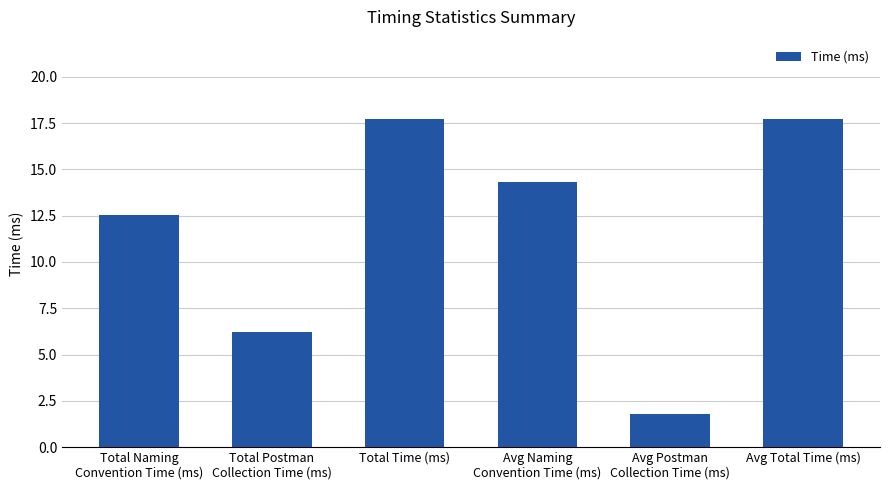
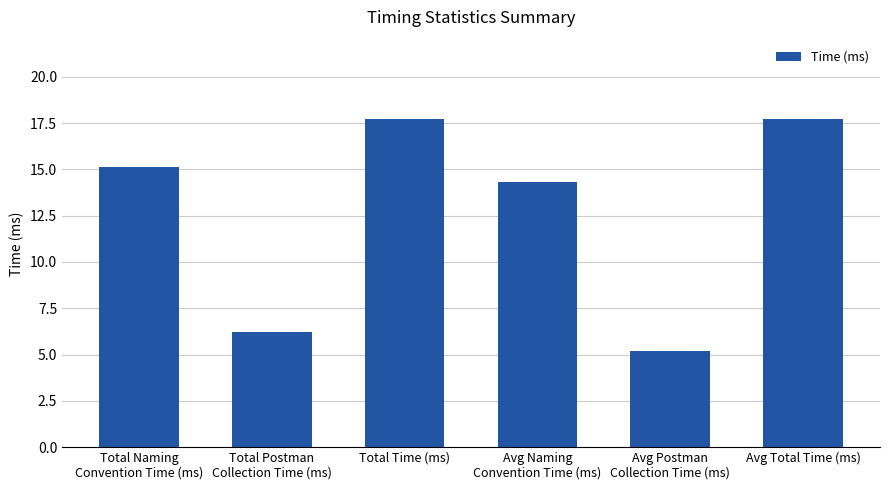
  {
-   "Total Naming Convention Time (ms)": 12.5,
+   "Total Naming Convention Time (ms)": 15.1,
    "Total Postman Collection Time (ms)": 6.2,
    "Total Time (ms)": 17.7,
    "Avg Naming Convention Time (ms)": 14.3,
-   "Avg Postman Collection Time (ms)": 1.8,
+   "Avg Postman Collection Time (ms)": 5.2,
    "Avg Total Time (ms)": 17.7
  }
